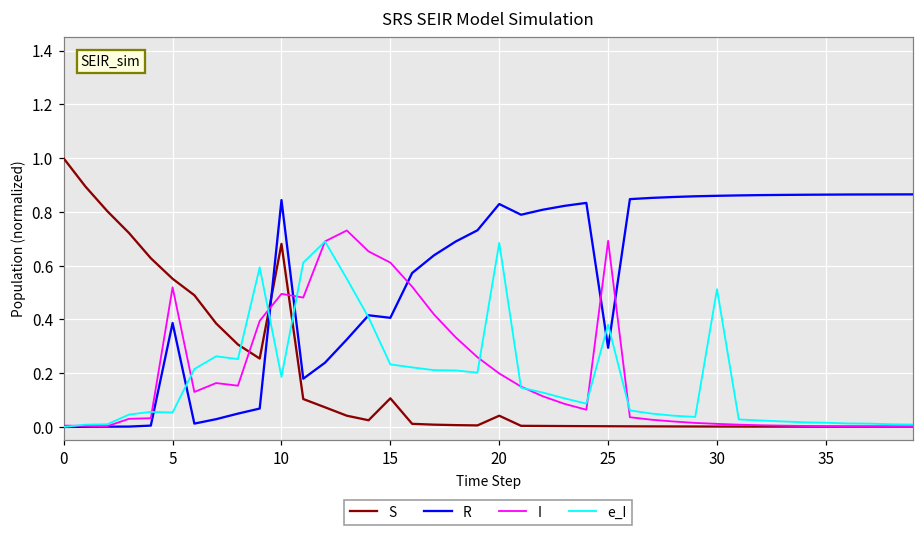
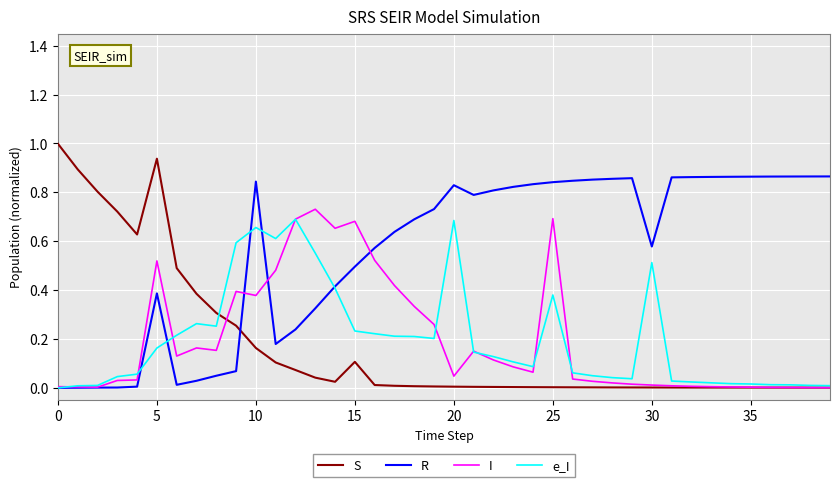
  {
    "S": {
      "0": 1.00,
-     "5": 0.55,
-     "10": 0.68,
+     "5": 0.94,
+     "10": 0.16,
      "15": 0.11,
-     "20": 0.04,
+     "20": 0.00,
      "25": 0.00
    },
    "R": {
      "5": 0.39,
      "10": 0.84,
-     "15": 0.41,
+     "15": 0.50,
      "20": 0.83,
-     "25": 0.29,
-     "30": 0.86,
+     "25": 0.84,
+     "30": 0.58,
      "35": 0.86
    },
    "I": {
      "5": 0.52,
-     "10": 0.50,
-     "15": 0.61,
-     "20": 0.20,
+     "10": 0.38,
+     "15": 0.68,
+     "20": 0.05,
      "25": 0.69
    },
    "e_I": {
-     "5": 0.05,
-     "10": 0.19,
+     "5": 0.16,
+     "10": 0.66,
      "15": 0.23,
      "20": 0.68,
      "25": 0.38,
      "30": 0.51,
      "35": 0.02
    }
  }
